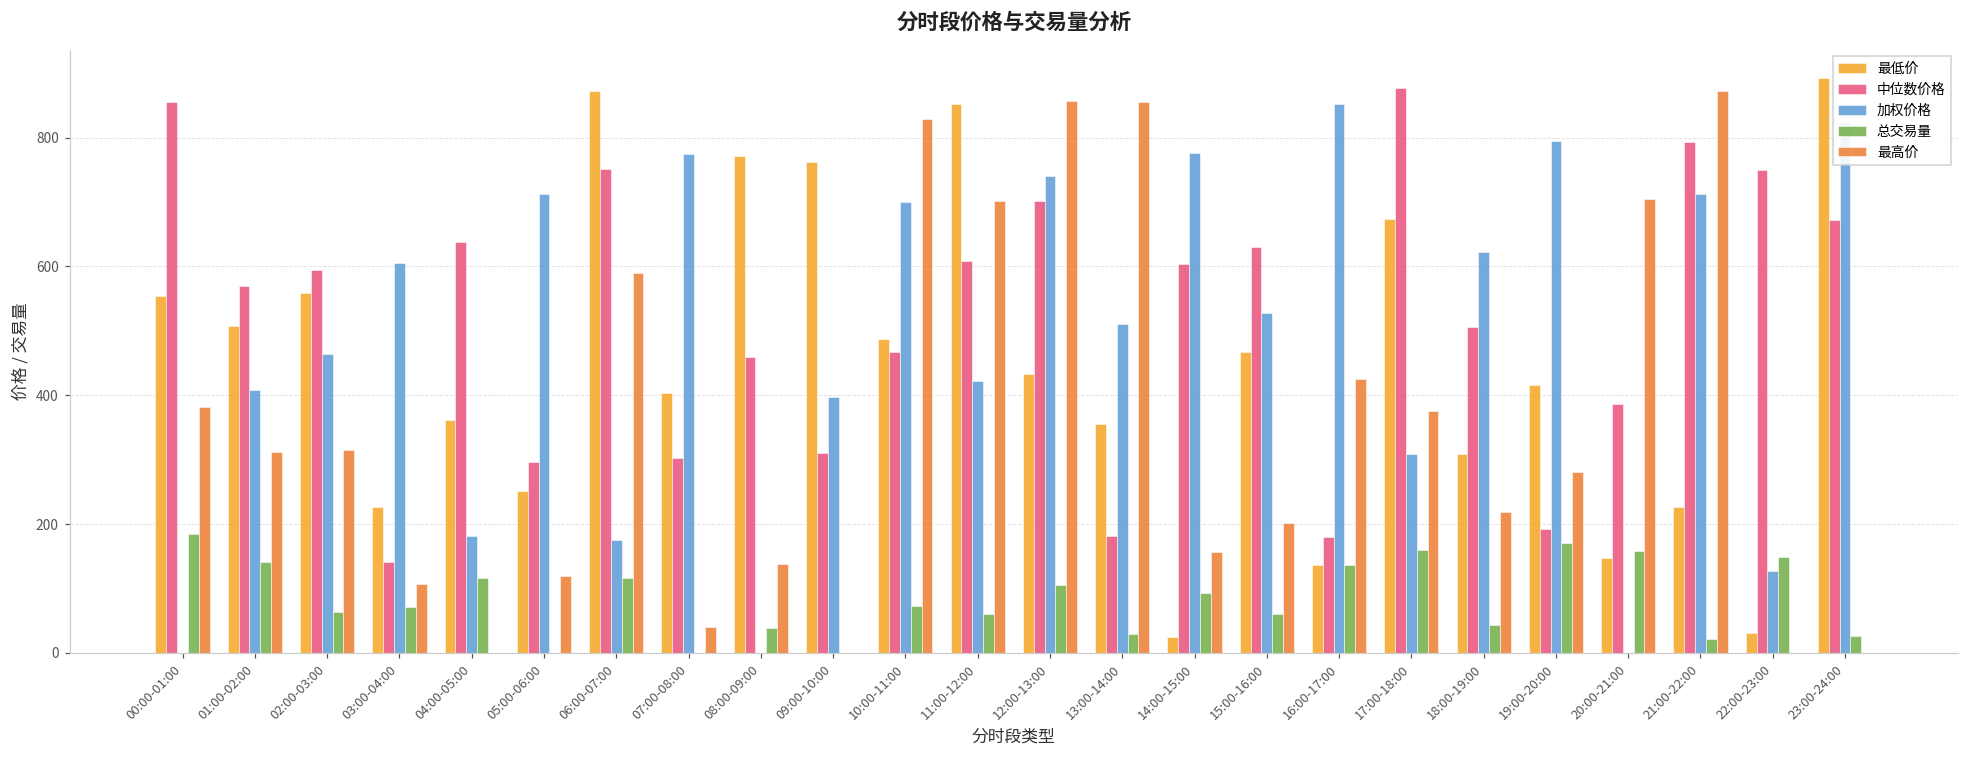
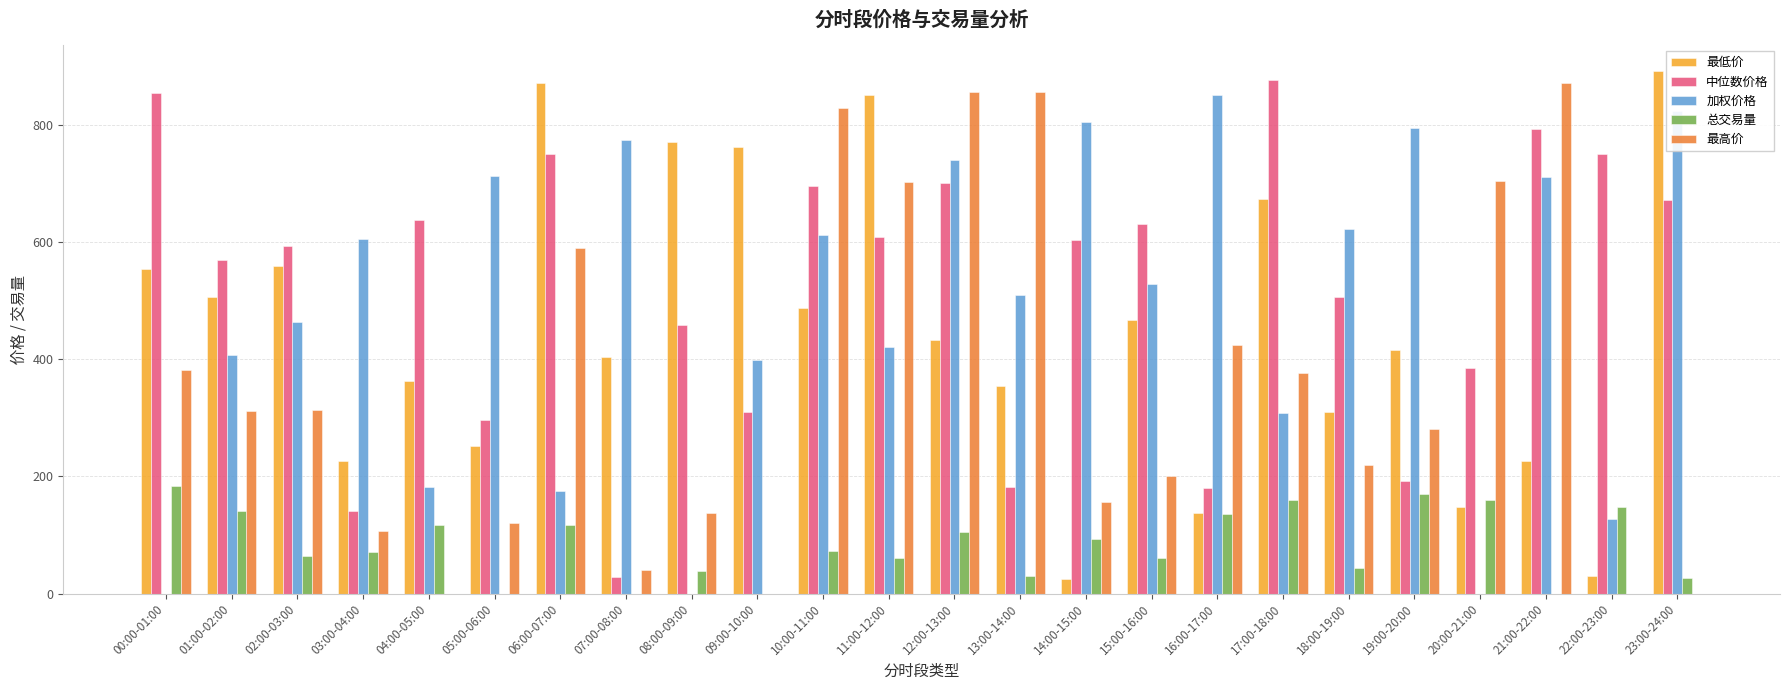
  {
    "中位数价格": {
      "00:00-01:00": 860,
      "01:00-02:00": 570,
      "02:00-03:00": 590,
      "03:00-04:00": 140,
      "04:00-05:00": 640,
      "05:00-06:00": 300,
      "06:00-07:00": 750,
-     "07:00-08:00": 300,
+     "07:00-08:00": 30,
      "08:00-09:00": 460,
      "09:00-10:00": 310,
-     "10:00-11:00": 470,
+     "10:00-11:00": 700,
      "11:00-12:00": 610,
      "12:00-13:00": 700,
      "13:00-14:00": 180,
      "14:00-15:00": 600,
      "15:00-16:00": 630,
      "16:00-17:00": 180,
      "17:00-18:00": 880,
      "18:00-19:00": 510,
      "19:00-20:00": 190,
      "20:00-21:00": 390,
      "21:00-22:00": 790,
      "22:00-23:00": 750,
      "23:00-24:00": 670
    },
    "加权价格": {
      "00:00-01:00": 0,
      "01:00-02:00": 410,
      "02:00-03:00": 460,
      "03:00-04:00": 610,
      "04:00-05:00": 180,
      "05:00-06:00": 710,
      "06:00-07:00": 170,
      "07:00-08:00": 770,
      "08:00-09:00": 0,
      "09:00-10:00": 400,
-     "10:00-11:00": 700,
+     "10:00-11:00": 610,
      "11:00-12:00": 420,
      "12:00-13:00": 740,
      "13:00-14:00": 510,
-     "14:00-15:00": 780,
+     "14:00-15:00": 810,
      "15:00-16:00": 530,
      "16:00-17:00": 850,
      "17:00-18:00": 310,
      "18:00-19:00": 620,
      "19:00-20:00": 790,
      "20:00-21:00": 0,
      "21:00-22:00": 710,
      "22:00-23:00": 130
    },
    "总交易量": {
      "00:00-01:00": 180,
      "01:00-02:00": 140,
      "02:00-03:00": 60,
      "03:00-04:00": 70,
      "04:00-05:00": 120,
      "05:00-06:00": 0,
      "06:00-07:00": 120,
      "07:00-08:00": 0,
      "08:00-09:00": 40,
      "09:00-10:00": 0,
      "10:00-11:00": 70,
      "11:00-12:00": 60,
      "12:00-13:00": 100,
      "13:00-14:00": 30,
      "14:00-15:00": 90,
      "15:00-16:00": 60,
      "16:00-17:00": 140,
      "17:00-18:00": 160,
      "18:00-19:00": 40,
      "19:00-20:00": 170,
      "20:00-21:00": 160,
-     "21:00-22:00": 20,
+     "21:00-22:00": 0,
      "22:00-23:00": 150,
      "23:00-24:00": 30
    }
  }
